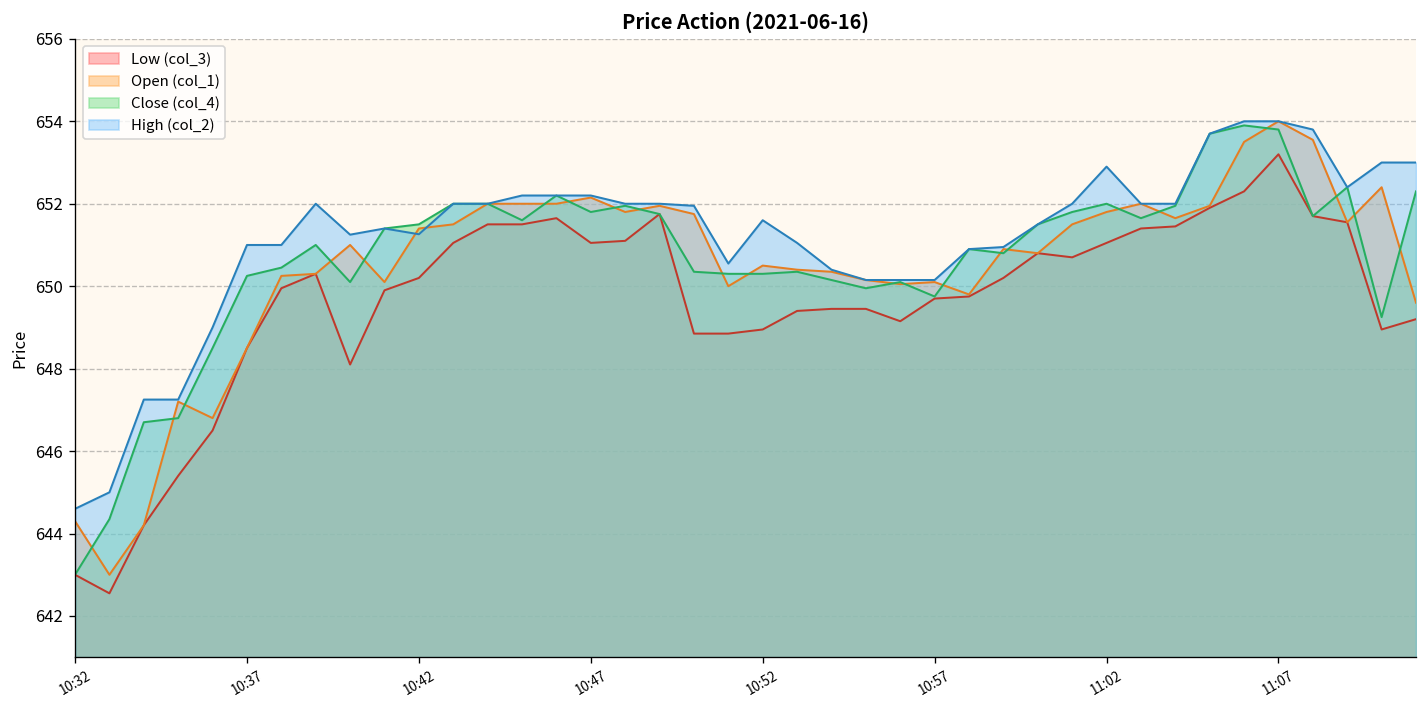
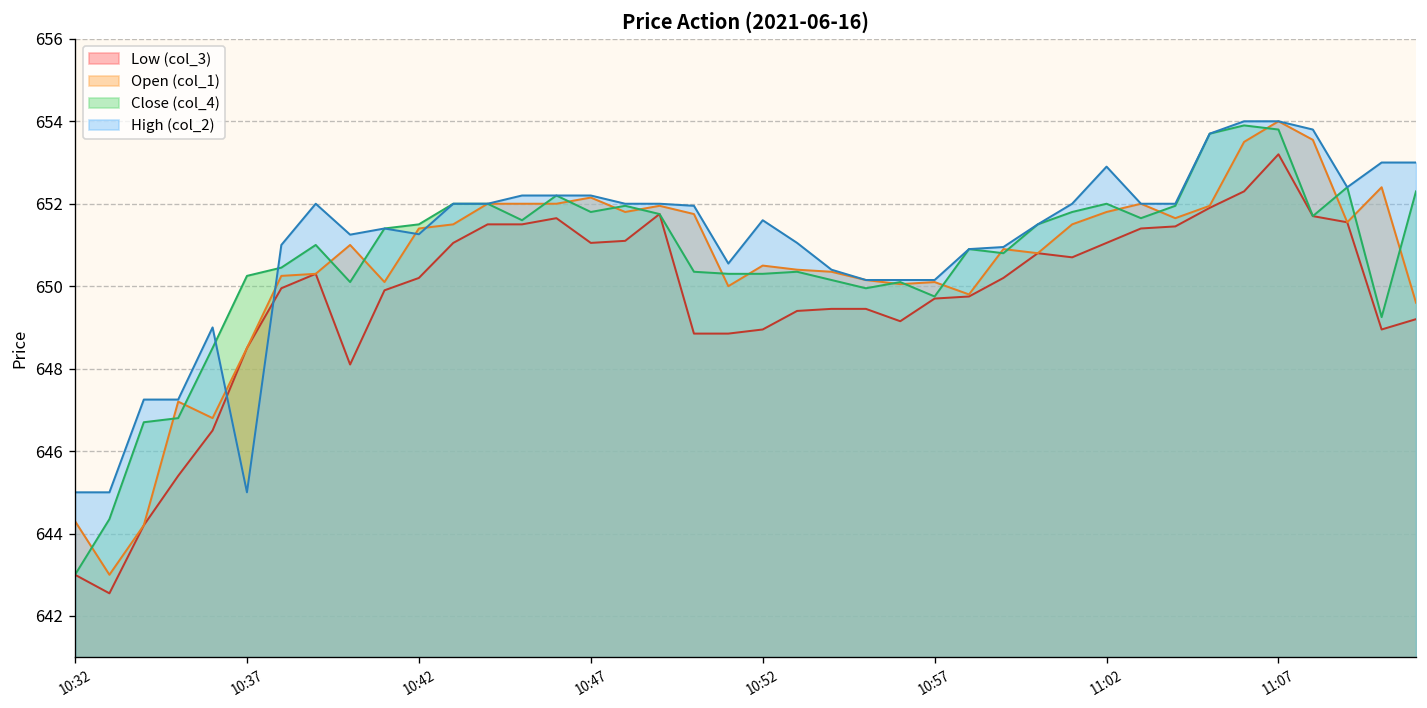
  {
    "Close (col_4)": {
      "10:37": 650.3,
      "10:42": 651.5,
      "10:47": 651.8,
      "10:52": 650.3,
      "11:02": 652.0,
      "11:07": 653.8
    },
    "High (col_2)": {
-     "10:32": 644.6,
-     "10:37": 651,
+     "10:32": 645.0,
+     "10:37": 645,
      "10:42": 651.3,
      "10:52": 651.6,
      "11:02": 652.9
    }
  }
